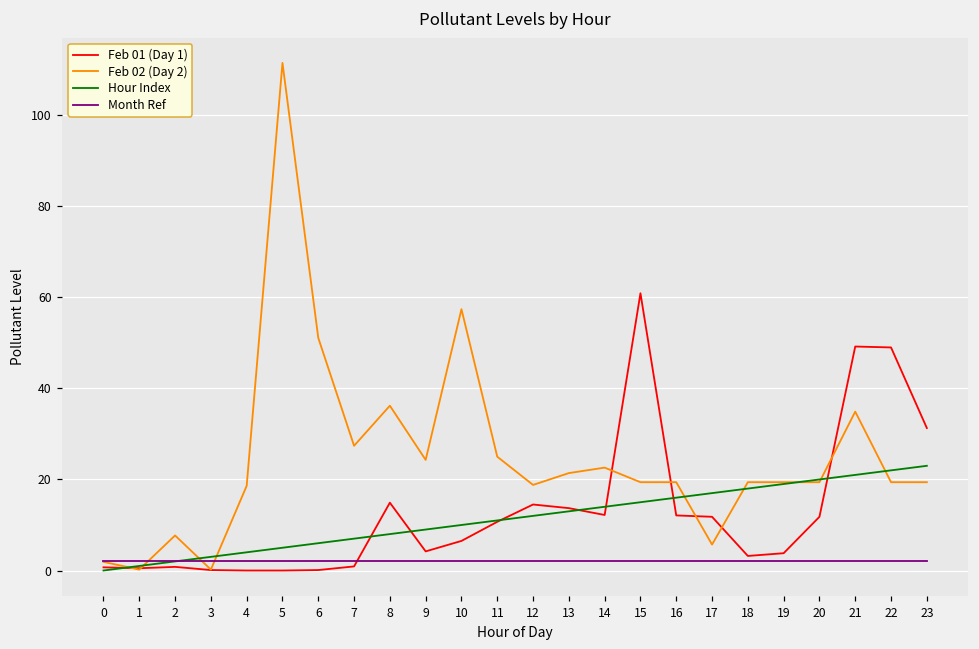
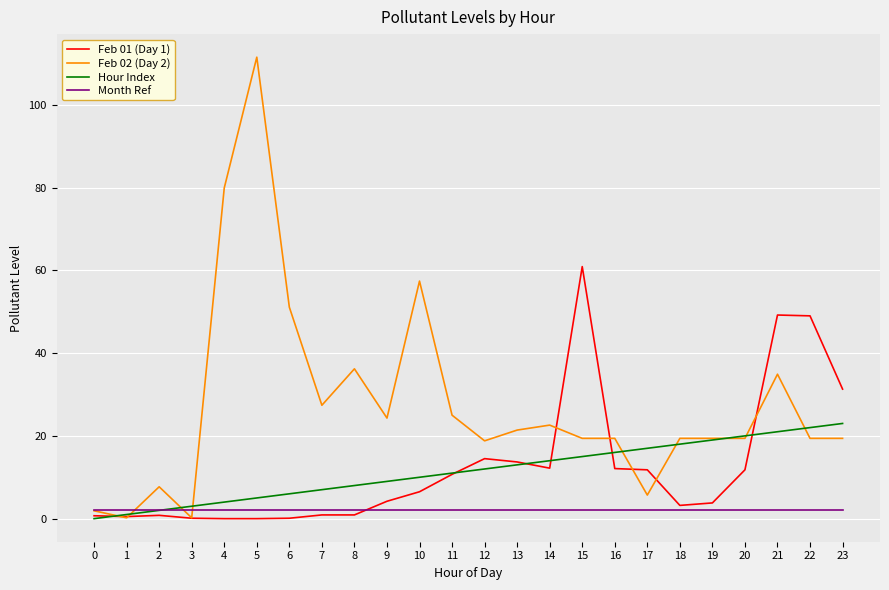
  {
    "Feb 01 (Day 1)": {
      "0": 1,
      "2": 1,
      "4": 0,
      "5": 0,
      "6": 0,
      "7": 1,
-     "8": 15,
+     "8": 1,
      "9": 4,
      "10": 7,
      "12": 15,
      "13": 14,
      "14": 12,
      "15": 61,
      "16": 12,
      "17": 12,
      "18": 3,
      "19": 4,
      "20": 12,
      "21": 49,
      "22": 49,
      "23": 31
    },
    "Feb 02 (Day 2)": {
      "2": 8,
-     "4": 19,
+     "4": 80,
      "5": 112,
      "6": 51,
      "7": 27,
      "8": 36,
      "9": 24,
      "10": 57,
      "11": 25,
      "12": 19,
      "13": 21,
      "14": 23,
      "15": 19,
      "16": 19,
      "17": 6,
      "18": 19,
      "21": 35,
      "22": 19,
      "23": 19
    },
    "Hour Index": {
      "0": 0,
      "3": 3,
      "4": 4,
      "5": 5,
      "6": 6,
      "7": 7,
      "8": 8,
      "9": 9,
      "10": 10,
      "12": 12,
      "13": 13,
      "14": 14,
      "15": 15,
      "16": 16,
      "17": 17,
      "18": 18,
      "21": 21,
      "22": 22,
      "23": 23
    },
    "Month Ref": {
      "1": 2,
      "3": 2,
      "4": 2,
      "5": 2,
      "6": 2,
      "7": 2,
      "8": 2,
      "9": 2,
      "10": 2,
      "11": 2,
      "12": 2,
      "13": 2,
      "14": 2,
      "15": 2,
      "16": 2,
      "17": 2,
      "18": 2,
      "19": 2,
      "20": 2,
      "21": 2,
      "22": 2,
      "23": 2
    }
  }
